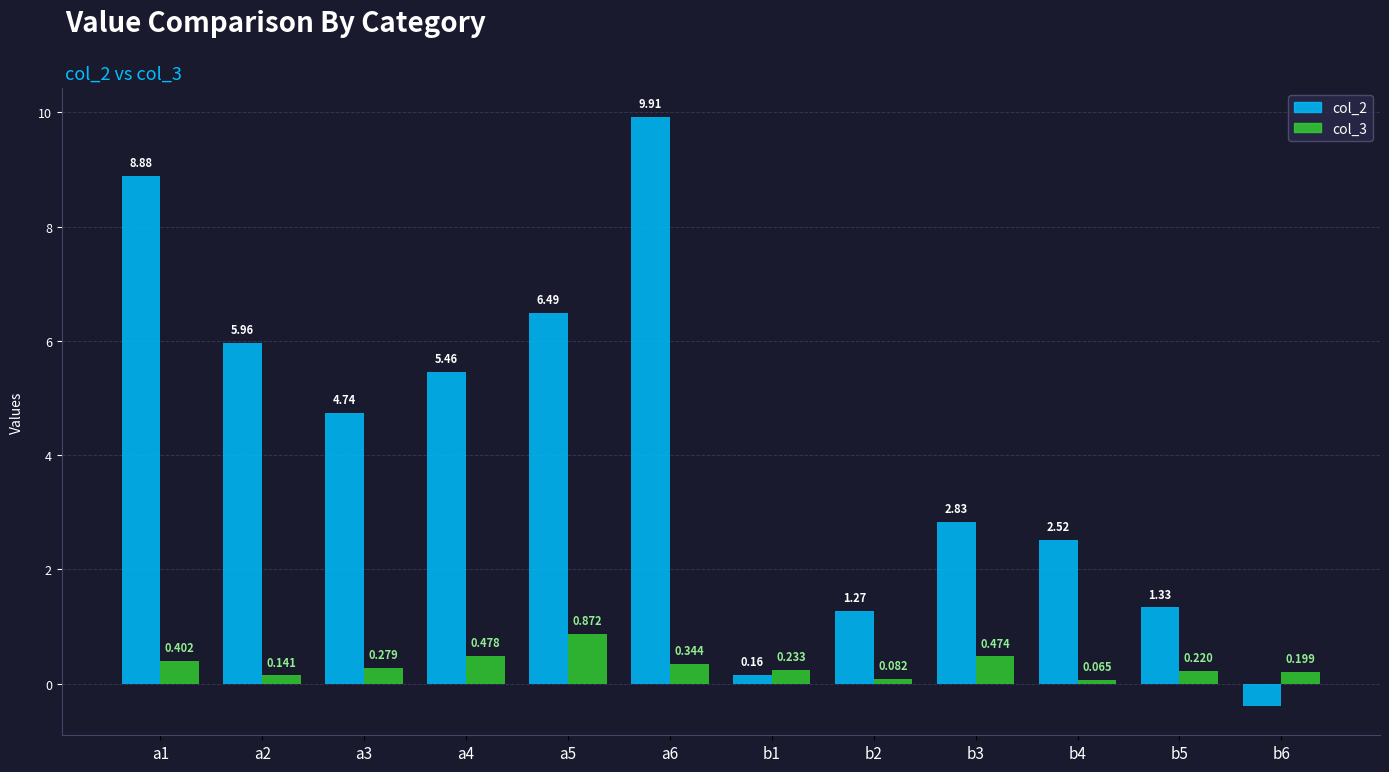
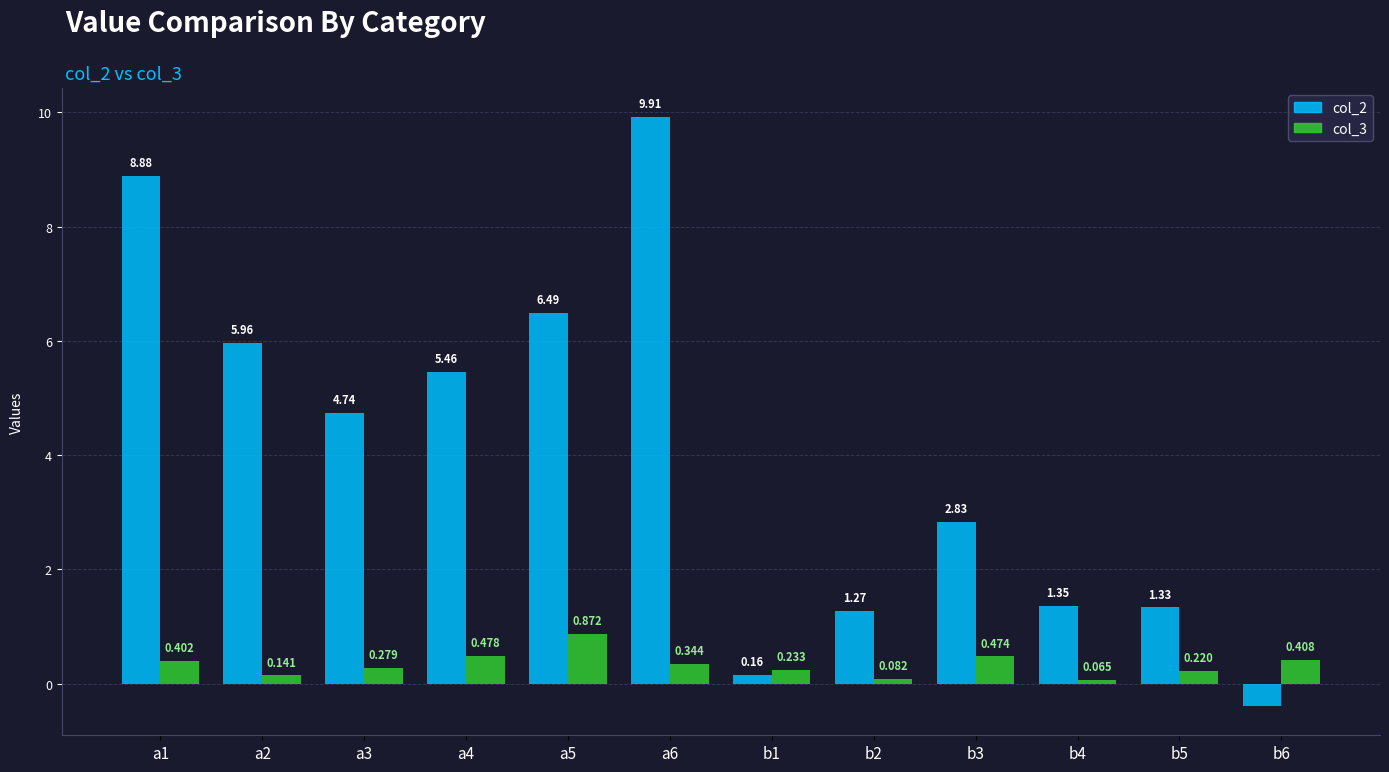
  {
    "col_2": {
      "a1": 8.88,
      "a2": 5.96,
      "a3": 4.74,
      "a4": 5.46,
      "a5": 6.49,
      "a6": 9.91,
      "b1": 0.16,
      "b2": 1.27,
      "b3": 2.83,
-     "b4": 2.52,
+     "b4": 1.35,
      "b5": 1.33
    },
    "col_3": {
      "a1": 0.402,
      "a2": 0.141,
      "a3": 0.279,
      "a4": 0.478,
      "a5": 0.872,
      "a6": 0.344,
      "b1": 0.233,
      "b2": 0.082,
      "b3": 0.474,
      "b4": 0.065,
      "b5": 0.220,
-     "b6": 0.199
+     "b6": 0.408
    }
  }
